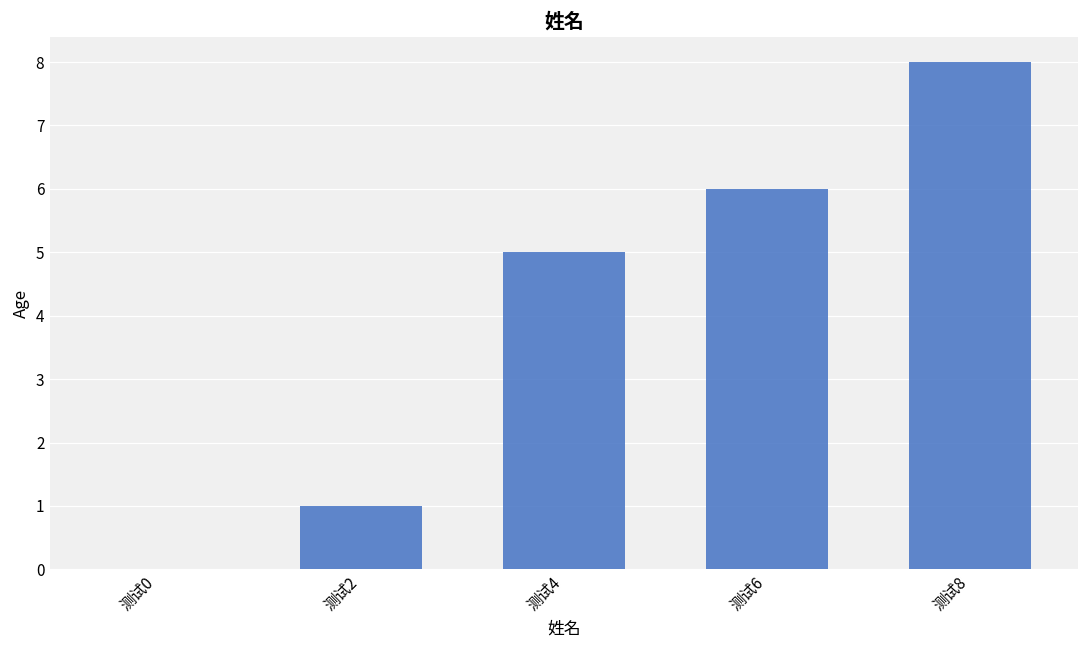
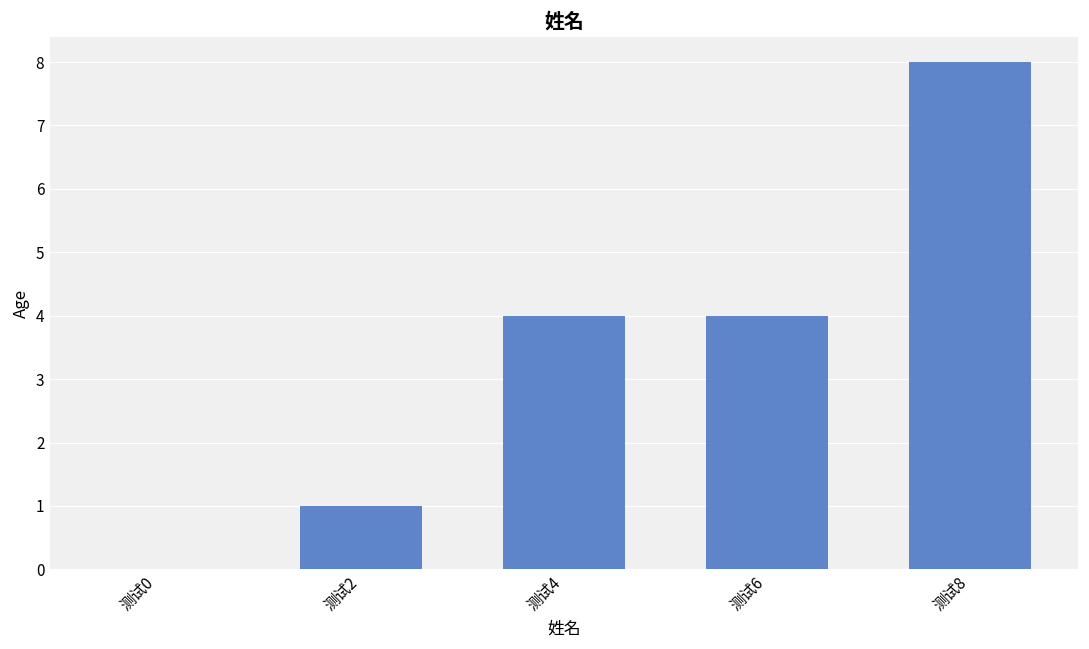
  {
    "测试0": 0,
    "测试2": 1,
-   "测试4": 5,
-   "测试6": 6,
+   "测试4": 4,
+   "测试6": 4,
    "测试8": 8
  }
